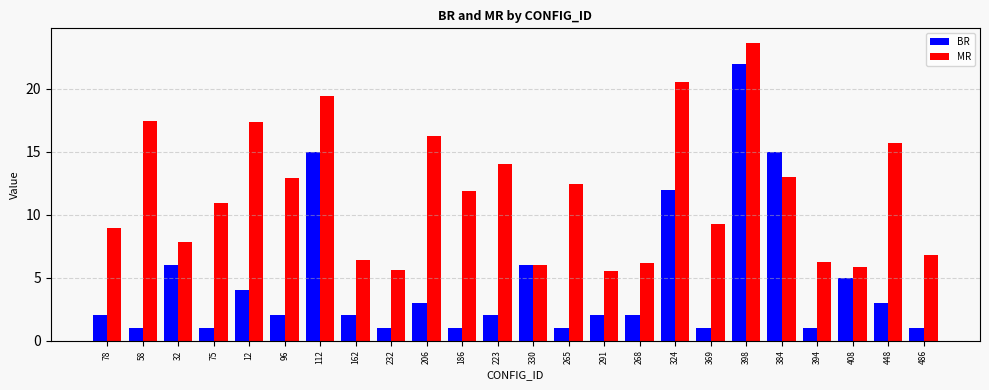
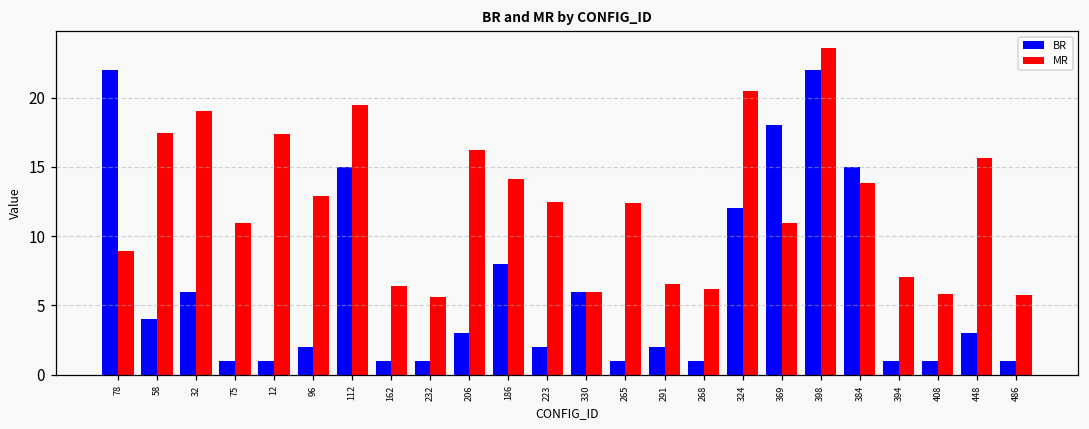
  {
    "BR": {
-     "78": 2,
-     "58": 1,
+     "78": 22,
+     "58": 4,
      "32": 6,
      "75": 1,
-     "12": 4,
+     "12": 1,
      "96": 2,
      "112": 15,
-     "162": 2,
+     "162": 1,
      "232": 1,
      "206": 3,
-     "186": 1,
+     "186": 8,
      "223": 2,
      "330": 6,
      "265": 1,
      "291": 2,
-     "268": 2,
+     "268": 1,
      "324": 12,
-     "369": 1,
+     "369": 18,
      "398": 22,
      "384": 15,
      "394": 1,
-     "408": 5,
+     "408": 1,
      "448": 3,
      "486": 1
    },
    "MR": {
      "78": 8.9,
      "58": 17.4,
-     "32": 7.8,
+     "32": 19.1,
      "75": 11.0,
      "12": 17.4,
      "96": 12.9,
      "112": 19.5,
      "162": 6.4,
      "232": 5.6,
      "206": 16.2,
-     "186": 11.9,
-     "223": 14.1,
+     "186": 14.1,
+     "223": 12.5,
      "330": 6.0,
      "265": 12.4,
-     "291": 5.6,
+     "291": 6.5,
      "268": 6.2,
      "324": 20.5,
-     "369": 9.3,
+     "369": 10.9,
      "398": 23.6,
-     "384": 13.0,
-     "394": 6.2,
+     "384": 13.8,
+     "394": 7.1,
      "408": 5.9,
      "448": 15.7,
-     "486": 6.8
+     "486": 5.7
    }
  }
